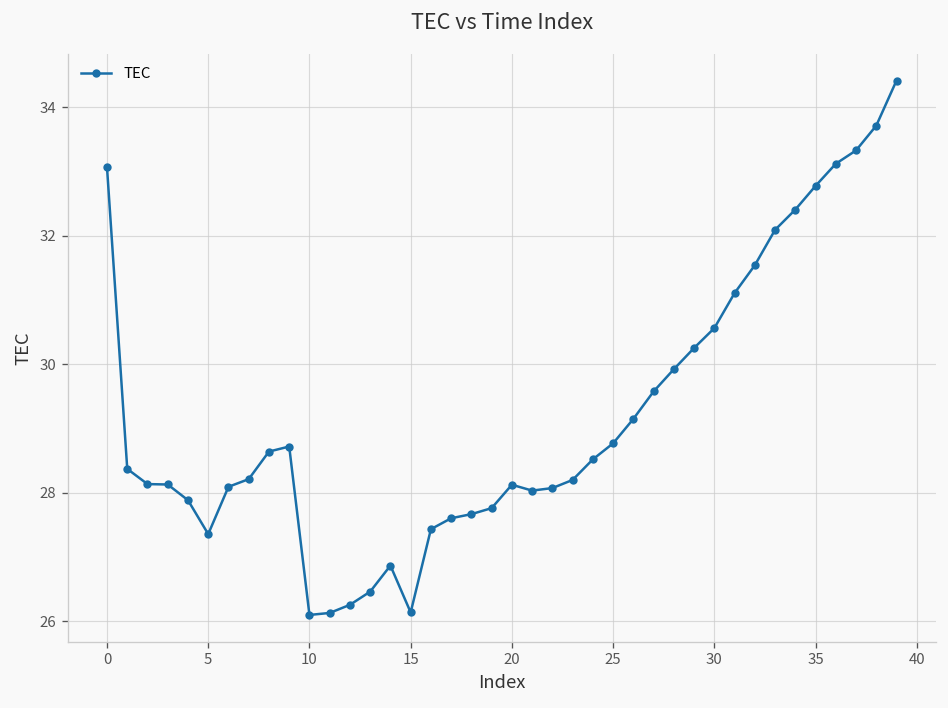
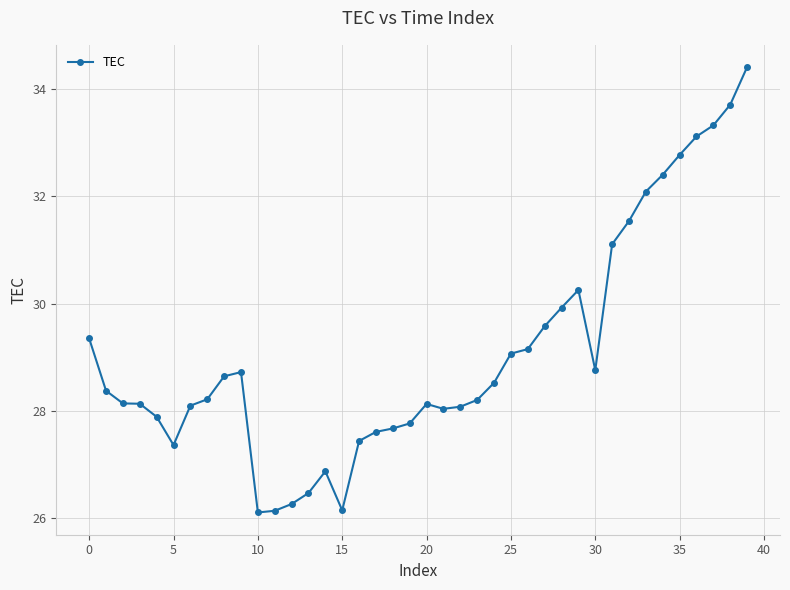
  {
-   "0": 33.1,
+   "0": 29.3,
    "5": 27.4,
    "10": 26.1,
    "15": 26.1,
    "20": 28.1,
-   "25": 28.8,
-   "30": 30.6,
+   "25": 29.1,
+   "30": 28.8,
    "35": 32.8
  }
